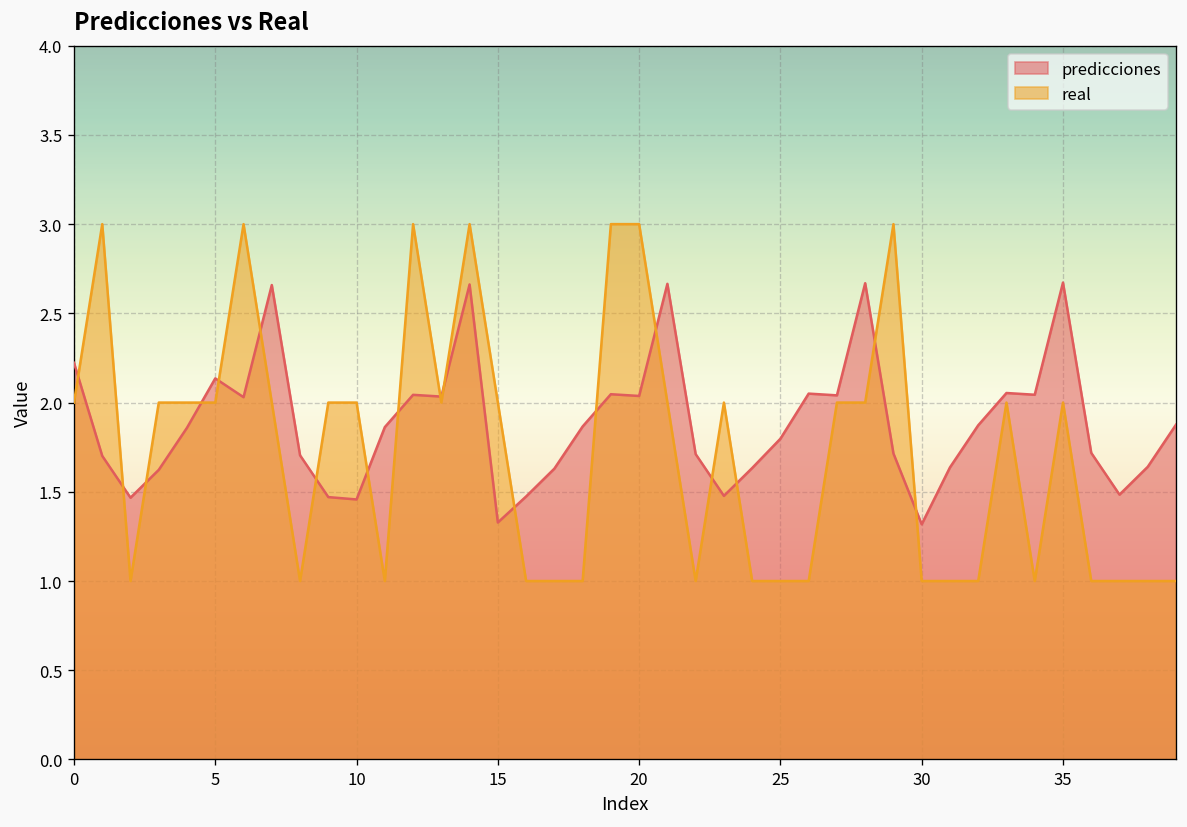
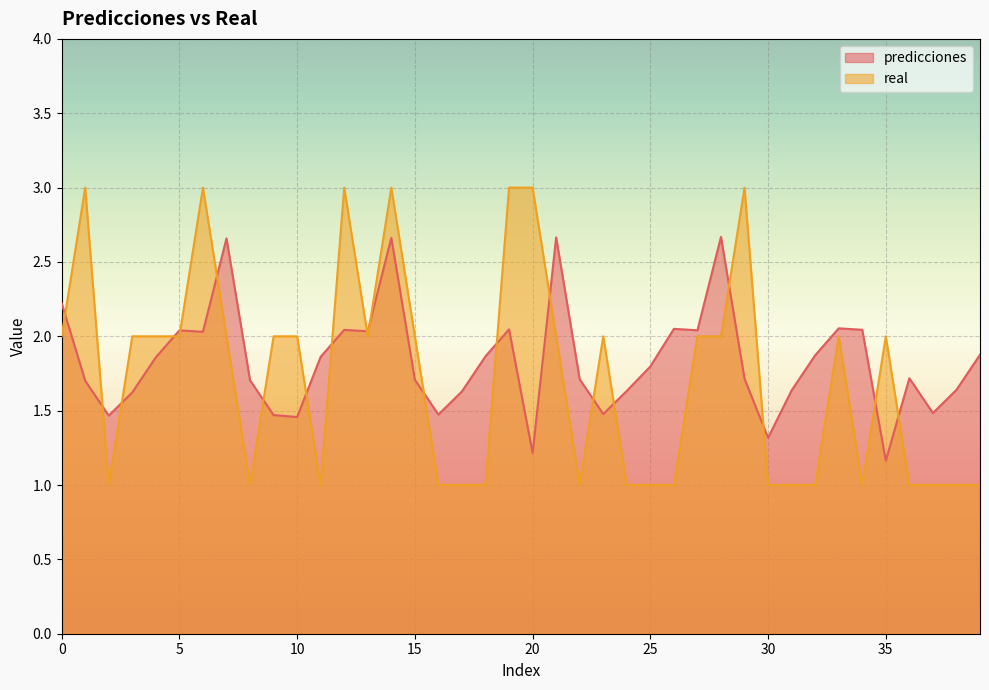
  {
    "predicciones": {
      "0": 2.22,
-     "5": 2.14,
+     "5": 2.04,
      "10": 1.46,
-     "15": 1.33,
-     "20": 2.04,
+     "15": 1.71,
+     "20": 1.22,
      "25": 1.80,
      "30": 1.32,
-     "35": 2.67
+     "35": 1.16
    },
    "real": {
      "0": 2.00,
      "5": 2.00,
      "10": 2.00,
      "15": 2.00,
      "20": 3.00,
      "25": 1.00,
      "30": 1.00,
      "35": 2.00
    }
  }
